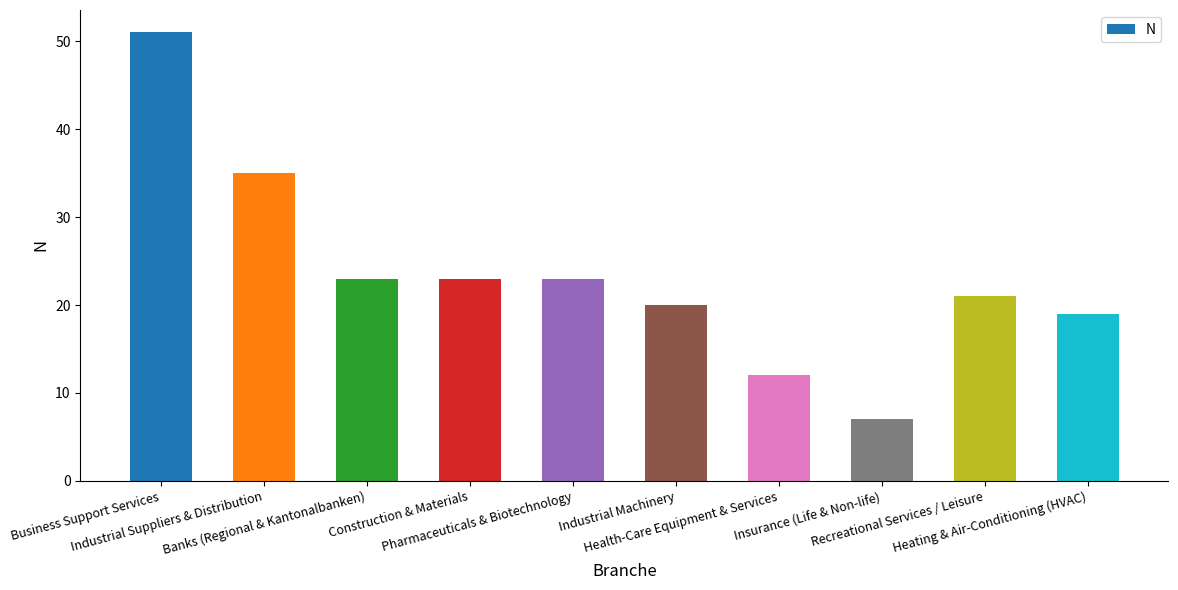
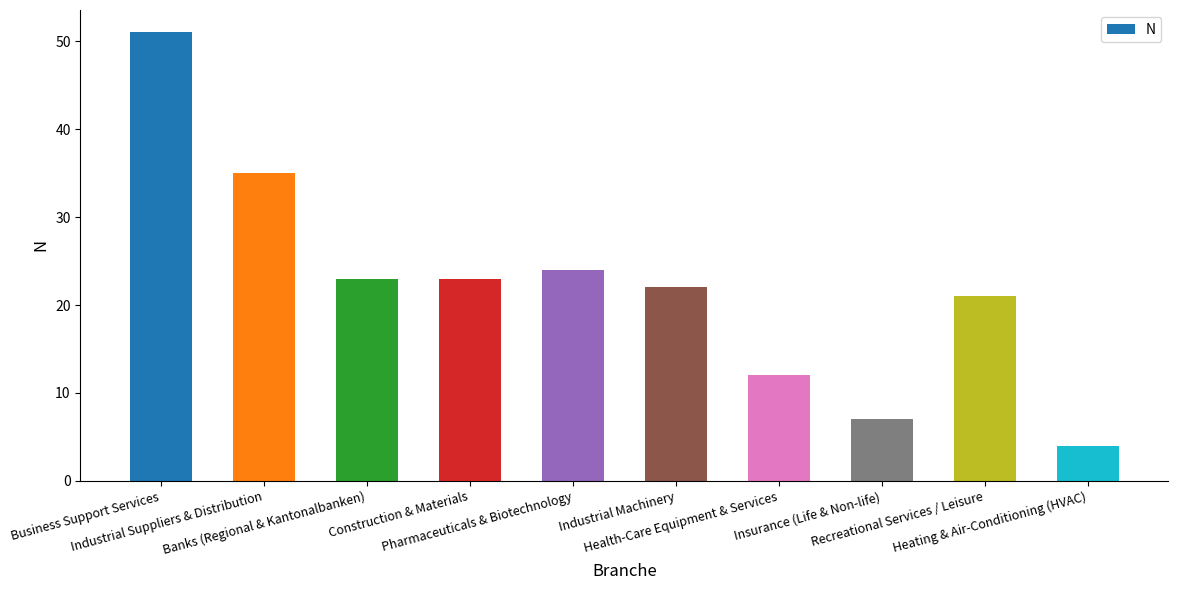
  {
    "Business Support Services": 51,
    "Industrial Suppliers & Distribution": 35,
    "Banks (Regional & Kantonalbanken)": 23,
    "Construction & Materials": 23,
-   "Pharmaceuticals & Biotechnology": 23,
-   "Industrial Machinery": 20,
+   "Pharmaceuticals & Biotechnology": 24,
+   "Industrial Machinery": 22,
    "Health-Care Equipment & Services": 12,
    "Insurance (Life & Non-life)": 7,
    "Recreational Services / Leisure": 21,
-   "Heating & Air-Conditioning (HVAC)": 19
+   "Heating & Air-Conditioning (HVAC)": 4
  }
